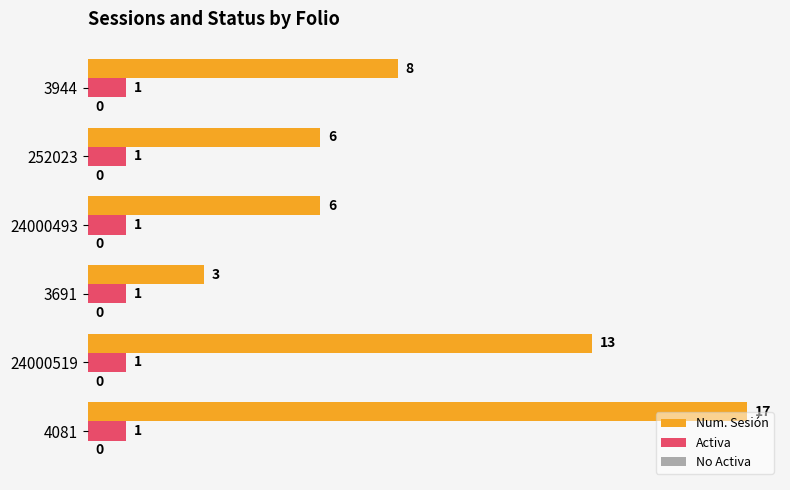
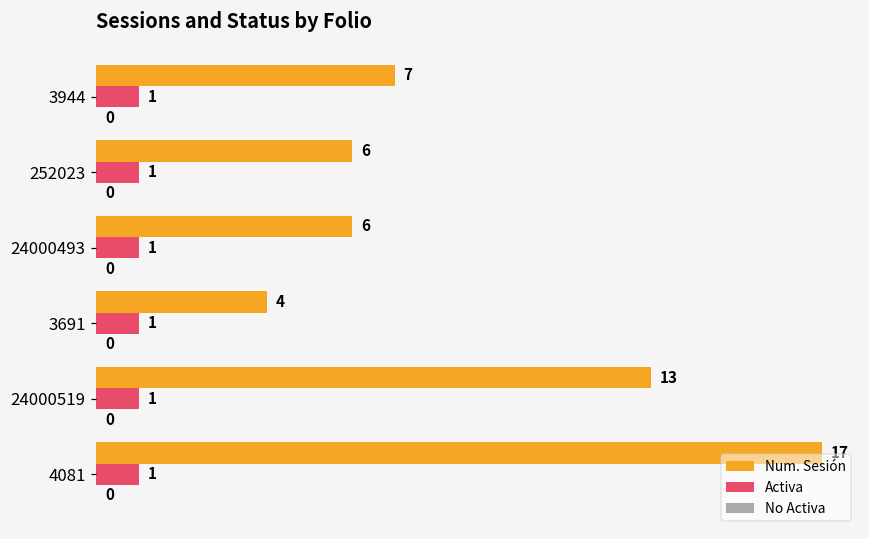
  {
    "Num. Sesión": {
-     "3944": 8,
+     "3944": 7,
      "252023": 6,
      "24000493": 6,
-     "3691": 3,
+     "3691": 4,
      "24000519": 13
    },
    "Activa": {
      "3944": 1,
      "252023": 1,
      "24000493": 1,
      "3691": 1,
      "24000519": 1,
      "4081": 1
    },
    "No Activa": {
      "3944": 0,
      "252023": 0,
      "24000493": 0,
      "3691": 0,
      "24000519": 0,
      "4081": 0
    }
  }
